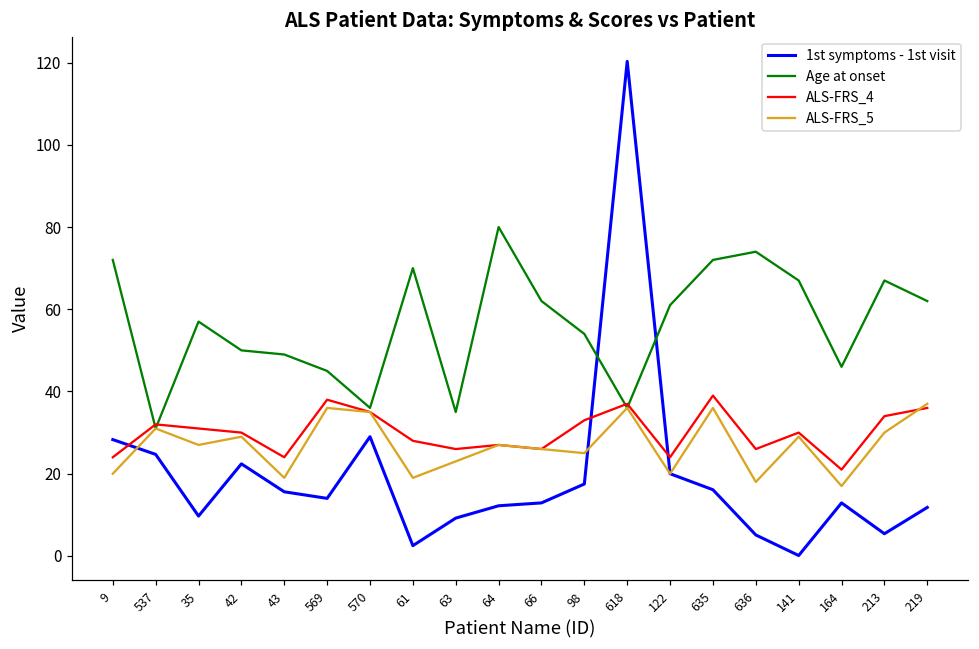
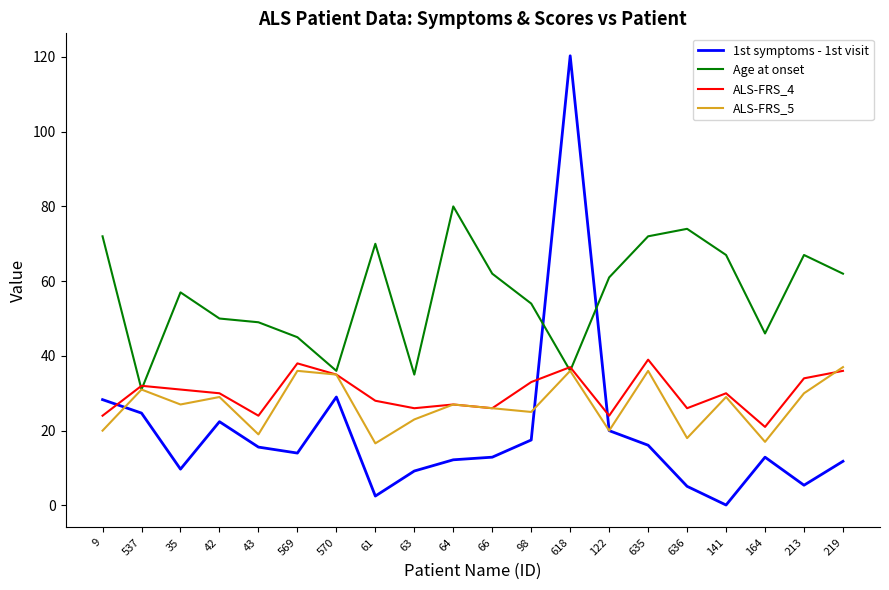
  {
    "1st symptoms - 1st visit": {
      "9": 28,
      "537": 25,
      "35": 10,
      "42": 22,
      "43": 16,
      "569": 14,
      "570": 29,
      "61": 3,
      "63": 9,
      "64": 12,
      "66": 13,
      "98": 18,
      "618": 120,
      "635": 16,
      "636": 5,
      "141": 0,
      "164": 13,
      "213": 5,
      "219": 12
    },
    "Age at onset": {
      "9": 72,
      "35": 57,
      "42": 50,
      "43": 49,
      "569": 45,
      "570": 36,
      "61": 70,
      "63": 35,
      "64": 80,
      "66": 62,
      "98": 54,
      "122": 61,
      "635": 72,
      "636": 74,
      "141": 67,
      "164": 46,
      "213": 67,
      "219": 62
    },
    "ALS-FRS_4": {
      "9": 24,
      "537": 32,
      "35": 31,
      "42": 30,
      "43": 24,
      "569": 38,
      "61": 28,
      "63": 26,
      "98": 33,
      "618": 37,
      "122": 24,
      "635": 39,
      "636": 26,
      "141": 30,
      "164": 21,
      "213": 34,
      "219": 36
    },
    "ALS-FRS_5": {
      "9": 20,
      "35": 27,
      "42": 29,
      "43": 19,
      "569": 36,
-     "61": 19,
+     "61": 17,
      "63": 23,
      "98": 25,
      "635": 36,
      "636": 18,
      "141": 29,
      "164": 17,
      "213": 30,
      "219": 37
    }
  }
